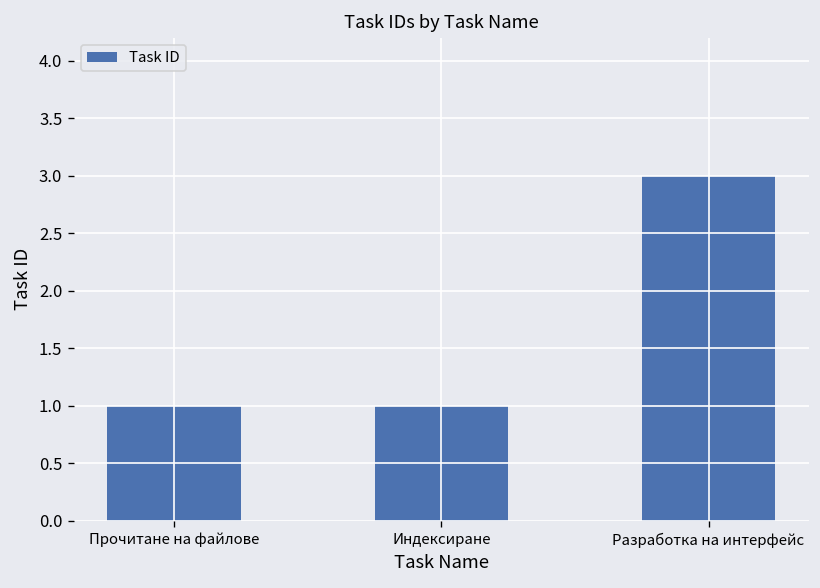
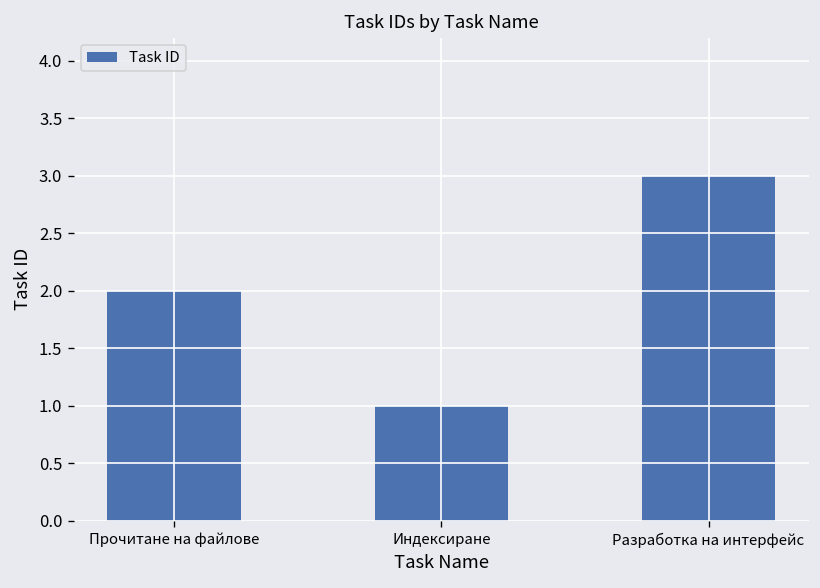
  {
-   "Прочитане на файлове": 1,
+   "Прочитане на файлове": 2,
    "Индексиране": 1,
    "Разработка на интерфейс": 3
  }
